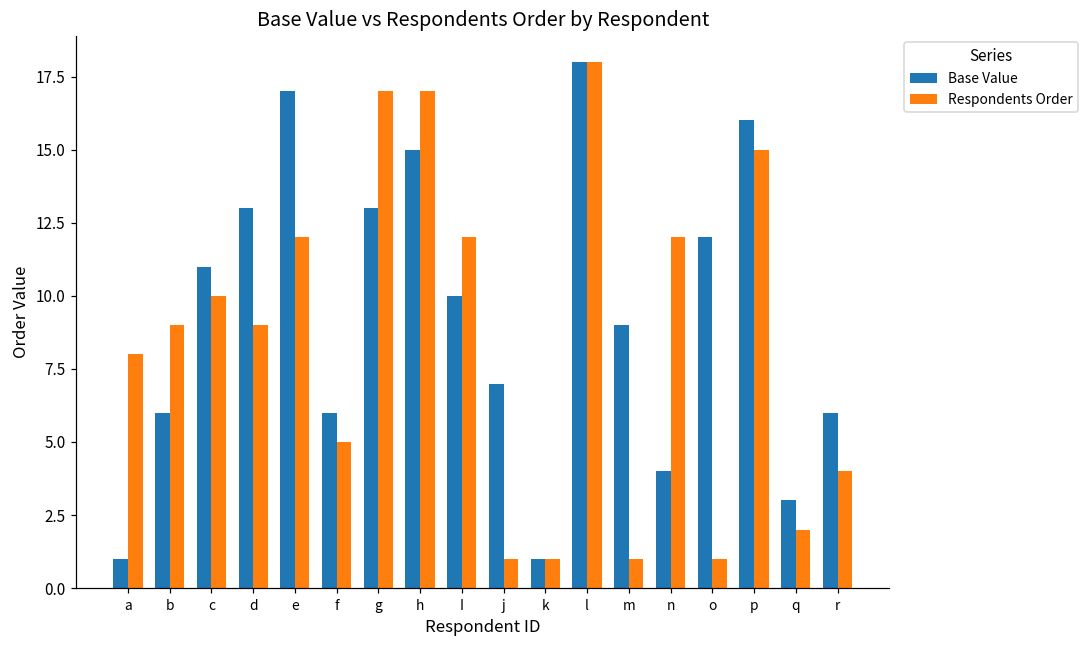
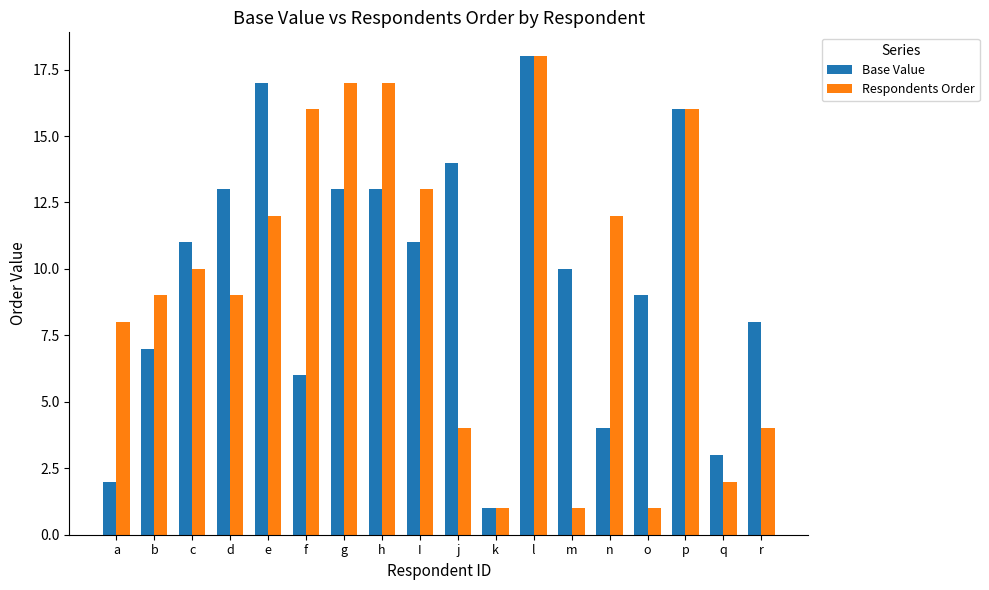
  {
    "Base Value": {
-     "a": 1,
-     "b": 6,
+     "a": 2,
+     "b": 7,
      "c": 11,
      "d": 13,
      "e": 17,
      "f": 6,
      "g": 13,
-     "h": 15,
-     "I": 10,
-     "j": 7,
+     "h": 13,
+     "I": 11,
+     "j": 14,
      "k": 1,
      "l": 18,
-     "m": 9,
+     "m": 10,
      "n": 4,
-     "o": 12,
+     "o": 9,
      "p": 16,
      "q": 3,
-     "r": 6
+     "r": 8
    },
    "Respondents Order": {
      "a": 8,
      "b": 9,
      "c": 10,
      "d": 9,
      "e": 12,
-     "f": 5,
+     "f": 16,
      "g": 17,
      "h": 17,
-     "I": 12,
-     "j": 1,
+     "I": 13,
+     "j": 4,
      "k": 1,
      "l": 18,
      "m": 1,
      "n": 12,
      "o": 1,
-     "p": 15,
+     "p": 16,
      "q": 2,
      "r": 4
    }
  }
